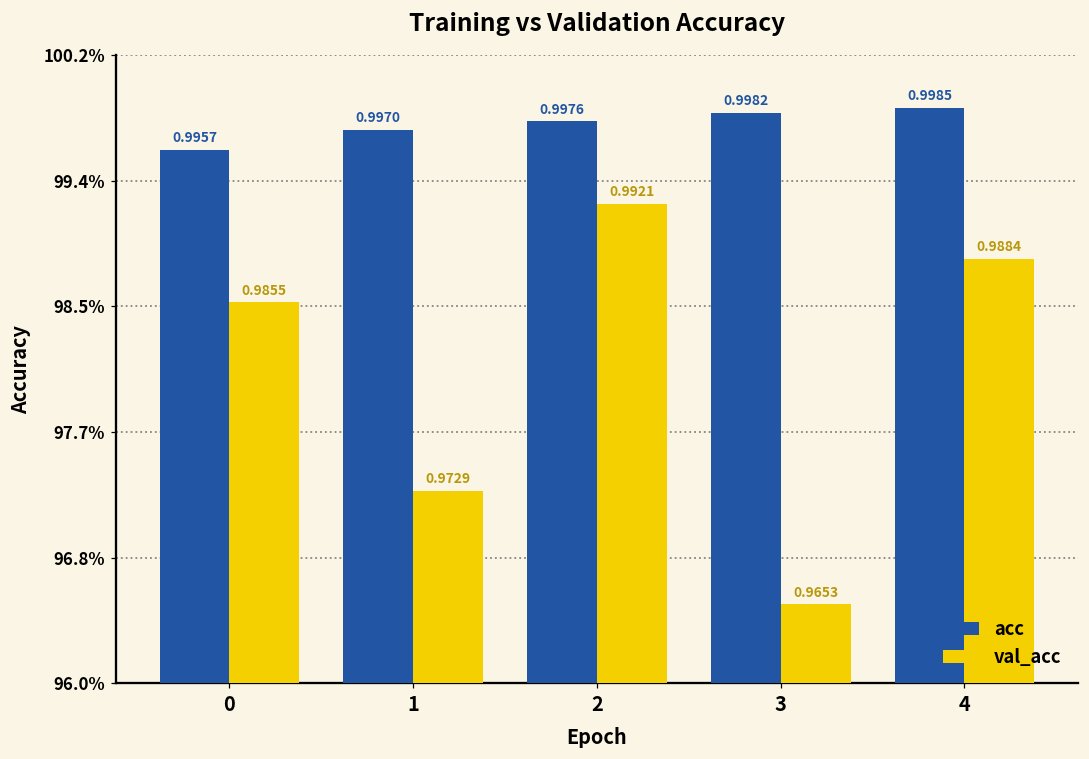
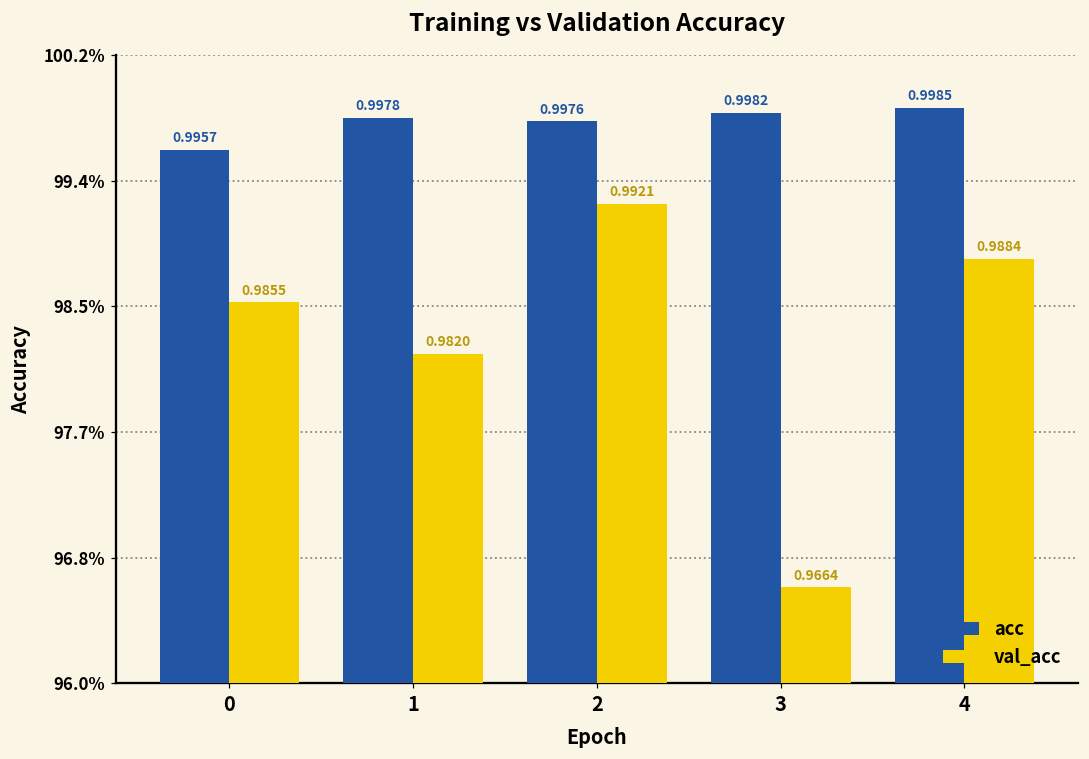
  {
    "acc": {
      "0": 0.9957,
-     "1": 0.9970,
+     "1": 0.9978,
      "2": 0.9976,
      "3": 0.9982,
      "4": 0.9985
    },
    "val_acc": {
      "0": 0.9855,
-     "1": 0.9729,
+     "1": 0.9820,
      "2": 0.9921,
-     "3": 0.9653,
+     "3": 0.9664,
      "4": 0.9884
    }
  }
